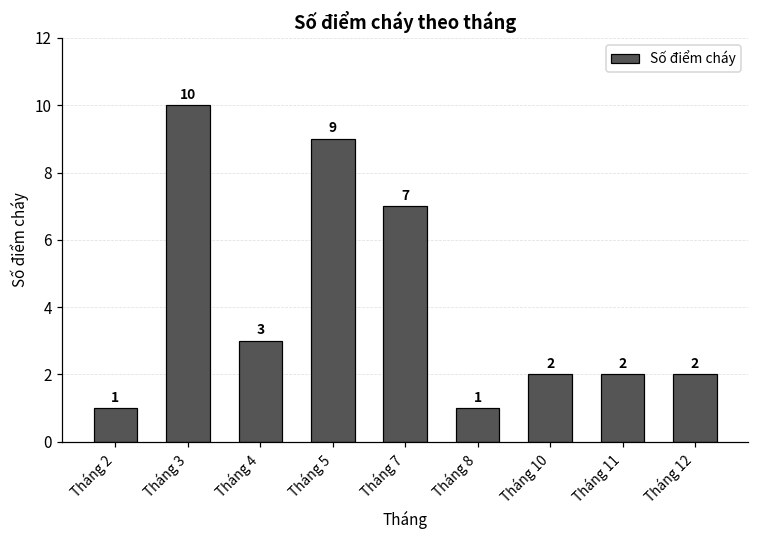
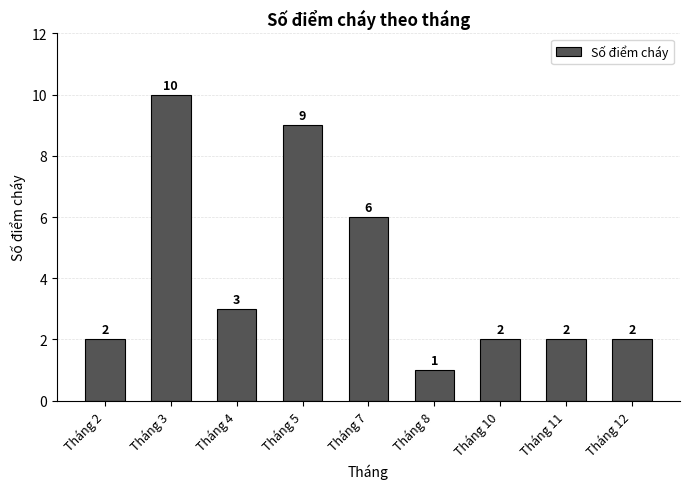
  {
-   "Tháng 2": 1,
+   "Tháng 2": 2,
    "Tháng 3": 10,
    "Tháng 4": 3,
    "Tháng 5": 9,
-   "Tháng 7": 7,
+   "Tháng 7": 6,
    "Tháng 8": 1,
    "Tháng 10": 2,
    "Tháng 11": 2,
    "Tháng 12": 2
  }
